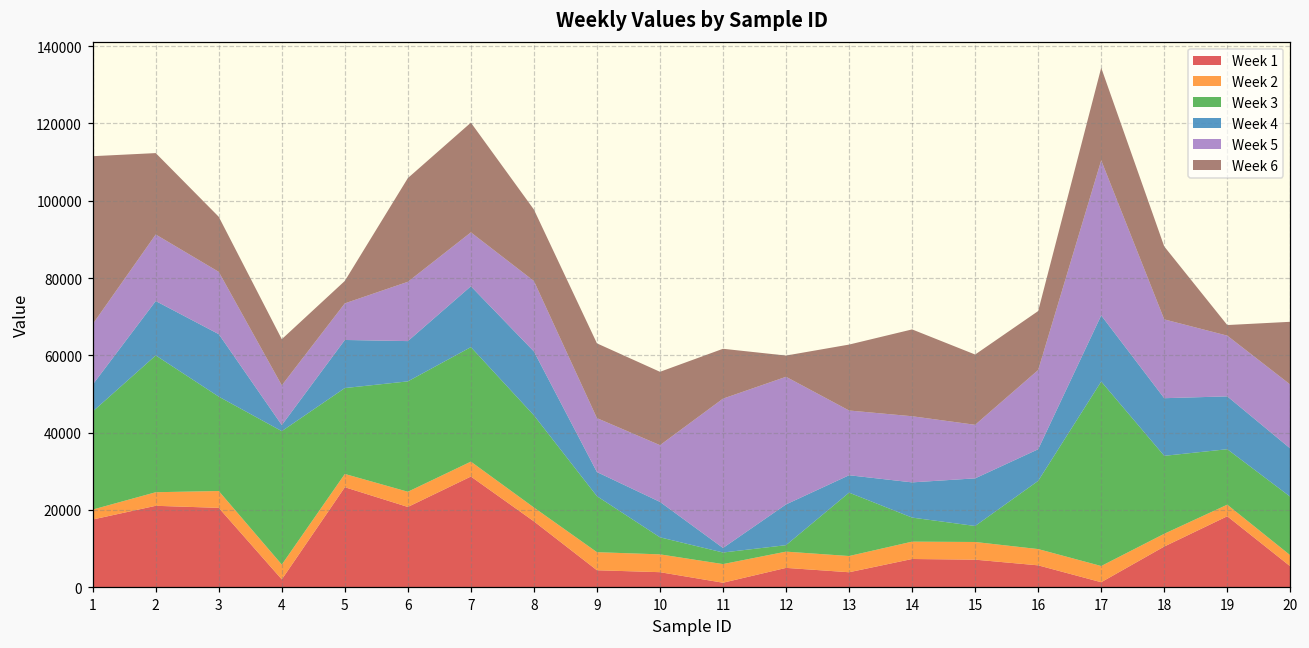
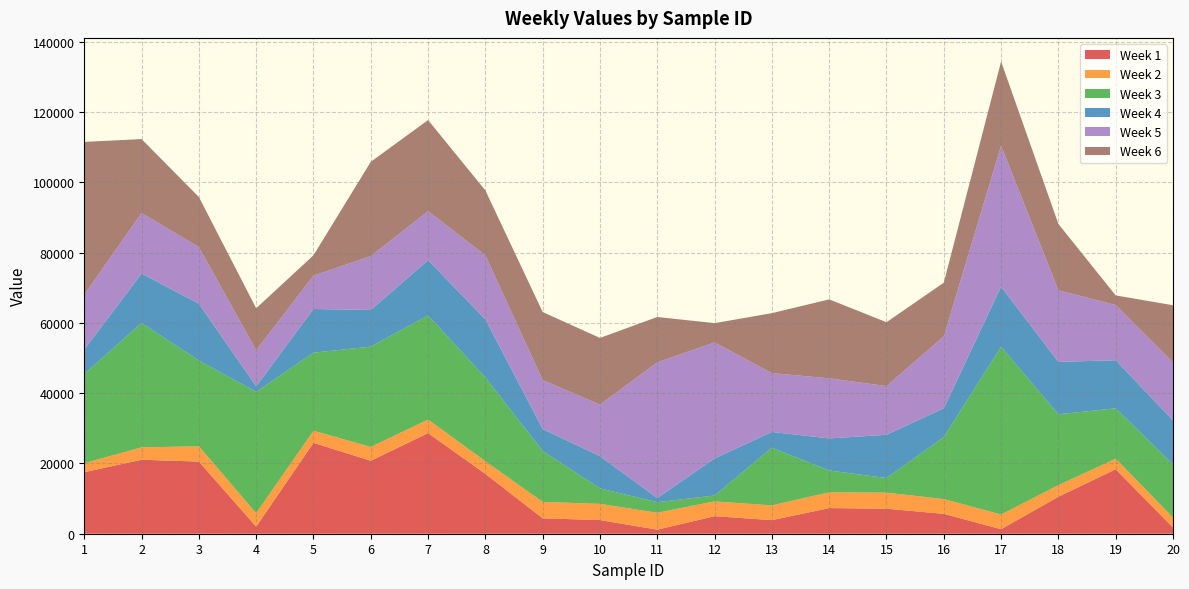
  {
    "Week 1": {
      "1": 18000,
      "2": 21000,
      "3": 21000,
      "4": 2000,
      "5": 26000,
      "6": 21000,
      "7": 29000,
      "8": 17000,
      "9": 4000,
      "10": 4000,
      "11": 1000,
      "12": 5000,
      "13": 4000,
      "14": 7000,
      "15": 7000,
      "16": 6000,
      "17": 1000,
      "18": 11000,
      "19": 18000,
-     "20": 5000
+     "20": 2000
    },
    "Week 2": {
      "1": 3000,
      "2": 4000,
      "3": 4000,
      "4": 4000,
      "5": 3000,
      "6": 4000,
      "7": 4000,
      "8": 4000,
      "9": 5000,
      "10": 5000,
      "11": 5000,
      "12": 4000,
      "13": 4000,
      "14": 4000,
      "15": 5000,
      "16": 4000,
      "17": 4000,
      "18": 3000,
      "19": 3000,
      "20": 3000
    },
    "Week 3": {
      "1": 25000,
      "2": 35000,
      "3": 24000,
      "4": 35000,
      "5": 22000,
      "6": 29000,
      "7": 30000,
      "8": 24000,
      "9": 14000,
      "10": 4000,
      "11": 3000,
      "12": 2000,
      "13": 16000,
      "14": 6000,
      "15": 4000,
      "16": 18000,
      "17": 48000,
      "18": 20000,
      "19": 14000,
      "20": 15000
    },
    "Week 4": {
      "1": 7000,
      "2": 14000,
      "3": 16000,
      "4": 2000,
      "5": 12000,
      "6": 10000,
      "7": 16000,
      "8": 17000,
      "9": 6000,
      "10": 9000,
      "11": 1000,
      "12": 11000,
      "13": 5000,
      "14": 9000,
      "15": 12000,
      "16": 8000,
      "17": 17000,
      "18": 15000,
      "19": 14000,
      "20": 12000
    },
    "Week 5": {
      "1": 16000,
      "2": 17000,
      "3": 16000,
      "4": 10000,
      "5": 9000,
      "6": 15000,
      "7": 14000,
      "8": 18000,
      "9": 14000,
      "10": 15000,
      "11": 39000,
      "12": 33000,
      "13": 17000,
      "14": 17000,
      "15": 14000,
      "16": 21000,
      "17": 40000,
      "18": 20000,
      "19": 16000,
      "20": 17000
    },
    "Week 6": {
      "1": 43000,
      "2": 21000,
      "3": 14000,
      "4": 12000,
      "5": 6000,
      "6": 27000,
-     "7": 28000,
+     "7": 26000,
      "8": 18000,
      "9": 19000,
      "10": 19000,
      "11": 13000,
      "12": 5000,
      "13": 17000,
      "14": 22000,
      "15": 18000,
      "16": 15000,
      "17": 24000,
      "18": 19000,
      "19": 3000,
      "20": 16000
    }
  }
